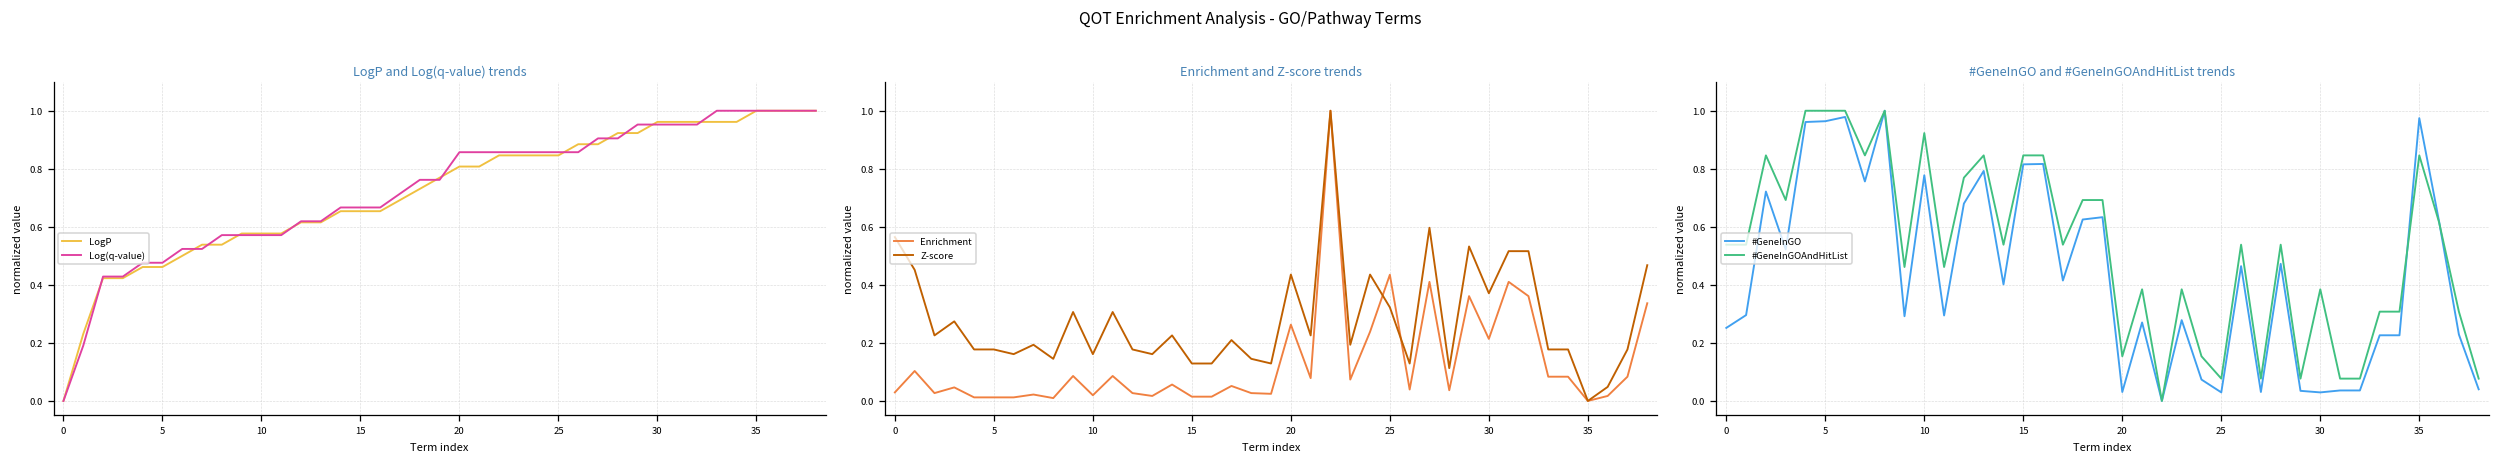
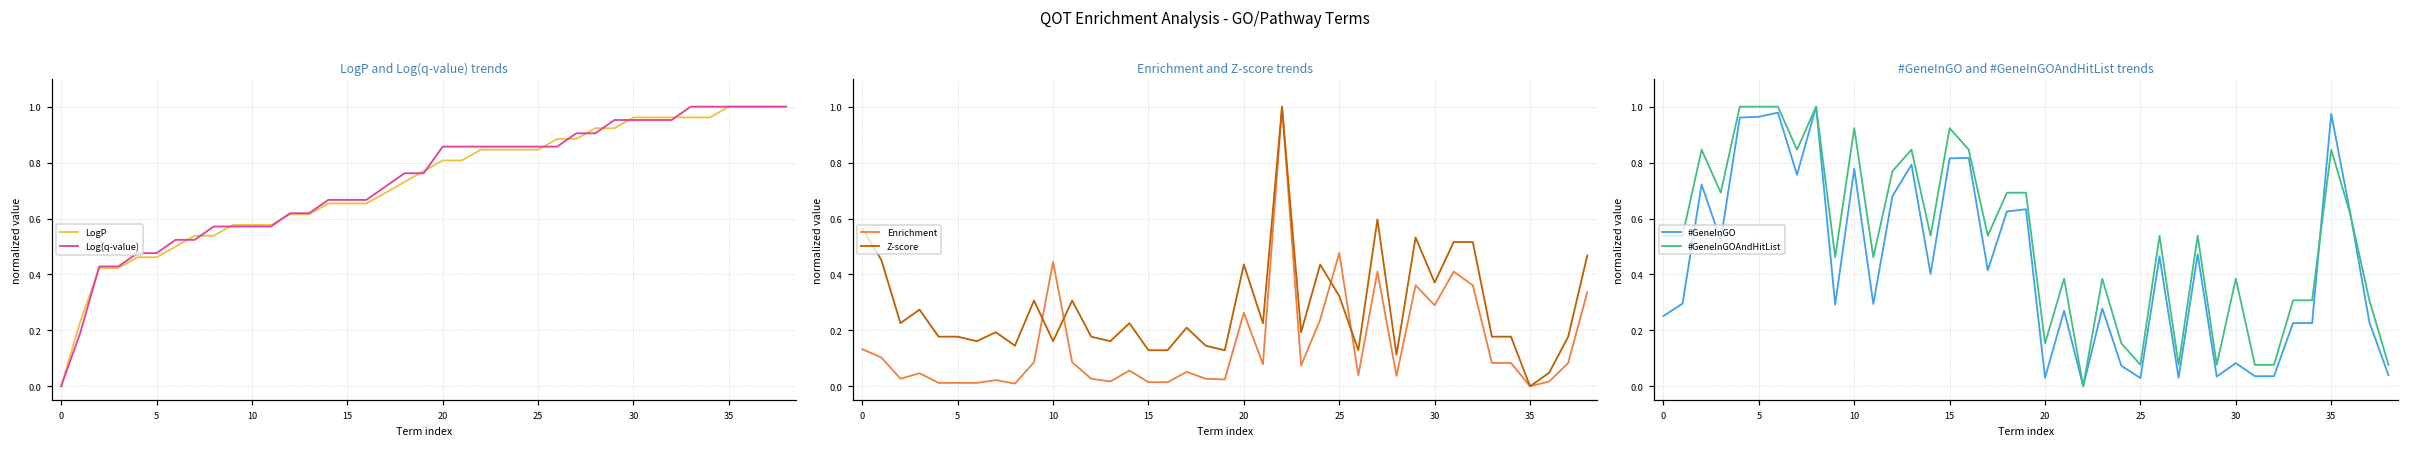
  {
    "LogP and Log(q-value) trends": {
      "LogP": {
        "5": 0.46,
        "15": 0.65,
        "20": 0.81,
        "25": 0.85
      },
      "Log(q-value)": {
        "5": 0.48,
        "15": 0.67,
        "20": 0.86,
        "25": 0.86
      }
    },
    "Enrichment and Z-score trends": {
      "Enrichment": {
-       "0": 0.03,
+       "0": 0.13,
        "5": 0.01,
-       "10": 0.02,
+       "10": 0.44,
        "15": 0.01,
        "20": 0.26,
-       "25": 0.43,
-       "30": 0.21
+       "25": 0.48,
+       "30": 0.29
      },
      "Z-score": {
        "5": 0.18,
        "10": 0.16,
        "15": 0.13,
        "20": 0.44,
        "25": 0.32,
        "30": 0.37
      }
    },
    "#GeneInGO and #GeneInGOAndHitList trends": {
      "#GeneInGO": {
        "0": 0.25,
        "5": 0.96,
        "10": 0.78,
        "15": 0.82,
        "20": 0.03,
        "25": 0.03,
-       "30": 0.03,
+       "30": 0.08,
        "35": 0.97
      },
      "#GeneInGOAndHitList": {
        "5": 1.00,
        "10": 0.92,
-       "15": 0.85,
+       "15": 0.92,
        "20": 0.15,
        "25": 0.08,
        "30": 0.38,
        "35": 0.85
      }
    }
  }
